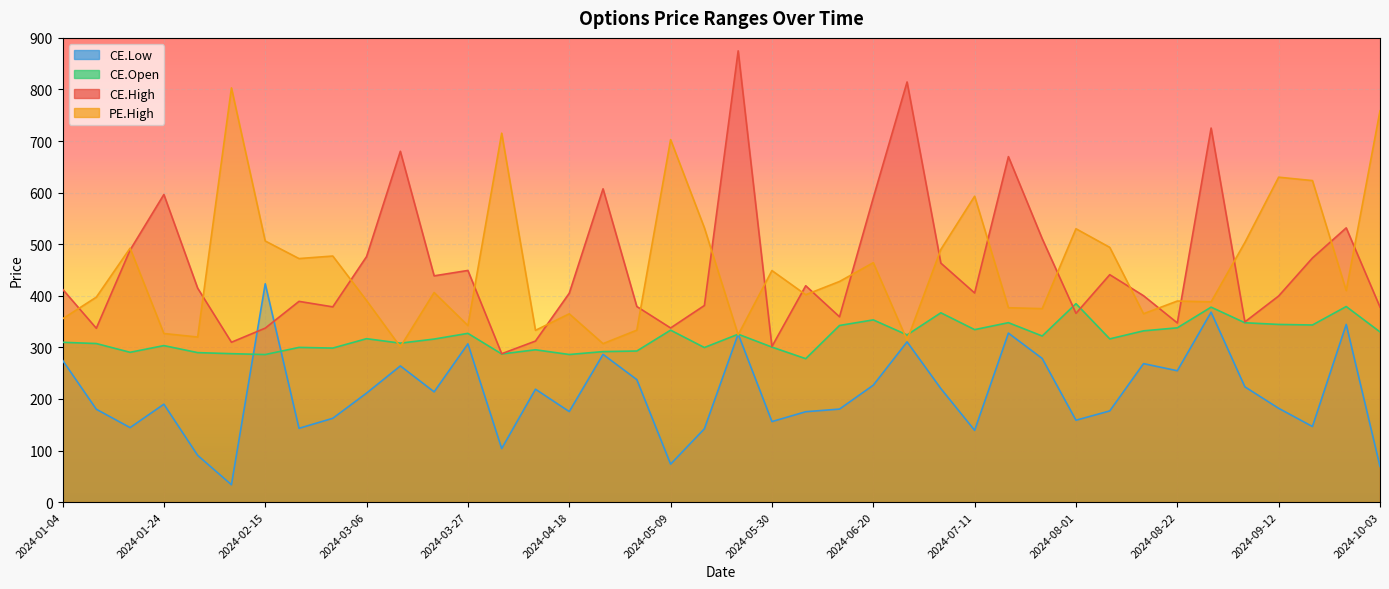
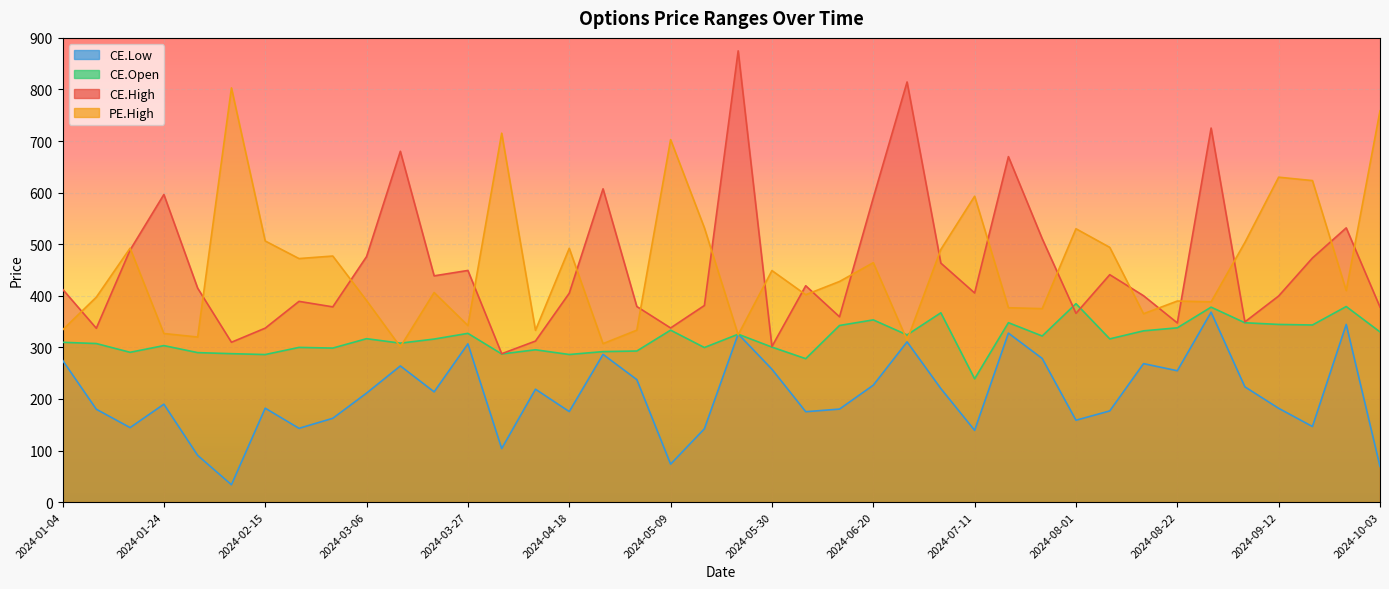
  {
    "CE.Low": {
      "2024-01-04": 280,
      "2024-01-24": 190,
-     "2024-02-15": 420,
+     "2024-02-15": 180,
      "2024-03-06": 210,
      "2024-03-27": 310,
      "2024-04-18": 180,
      "2024-05-09": 70,
-     "2024-05-30": 160,
+     "2024-05-30": 260,
      "2024-06-20": 230,
      "2024-07-11": 140,
      "2024-08-01": 160,
      "2024-08-22": 250,
      "2024-09-12": 180,
      "2024-10-03": 70
    },
    "CE.Open": {
      "2024-01-04": 310,
      "2024-01-24": 300,
      "2024-02-15": 290,
      "2024-03-06": 320,
      "2024-03-27": 330,
      "2024-04-18": 290,
      "2024-06-20": 350,
-     "2024-07-11": 330,
+     "2024-07-11": 240,
      "2024-08-01": 380,
      "2024-08-22": 340,
      "2024-09-12": 340,
      "2024-10-03": 330
    },
    "CE.High": {
      "2024-01-04": 410,
      "2024-01-24": 600,
      "2024-02-15": 340,
      "2024-03-06": 480,
      "2024-03-27": 450,
      "2024-04-18": 400,
      "2024-06-20": 590,
      "2024-07-11": 410,
      "2024-08-01": 370,
      "2024-08-22": 350,
      "2024-09-12": 400,
      "2024-10-03": 380
    },
    "PE.High": {
-     "2024-01-04": 360,
+     "2024-01-04": 330,
      "2024-01-24": 330,
      "2024-02-15": 510,
      "2024-03-06": 390,
      "2024-03-27": 340,
-     "2024-04-18": 370,
+     "2024-04-18": 490,
      "2024-05-09": 700,
      "2024-05-30": 450,
      "2024-06-20": 460,
      "2024-07-11": 590,
      "2024-08-01": 530,
      "2024-08-22": 390,
      "2024-09-12": 630,
      "2024-10-03": 760
    }
  }
